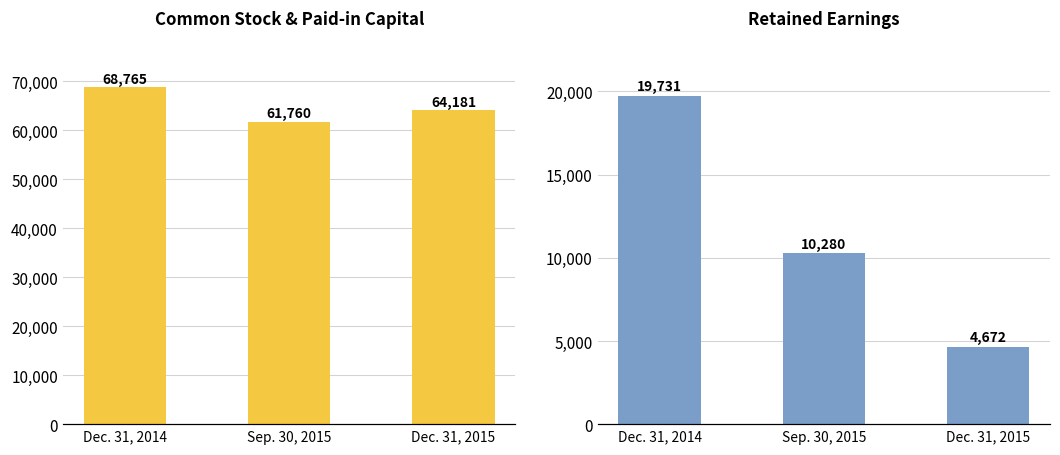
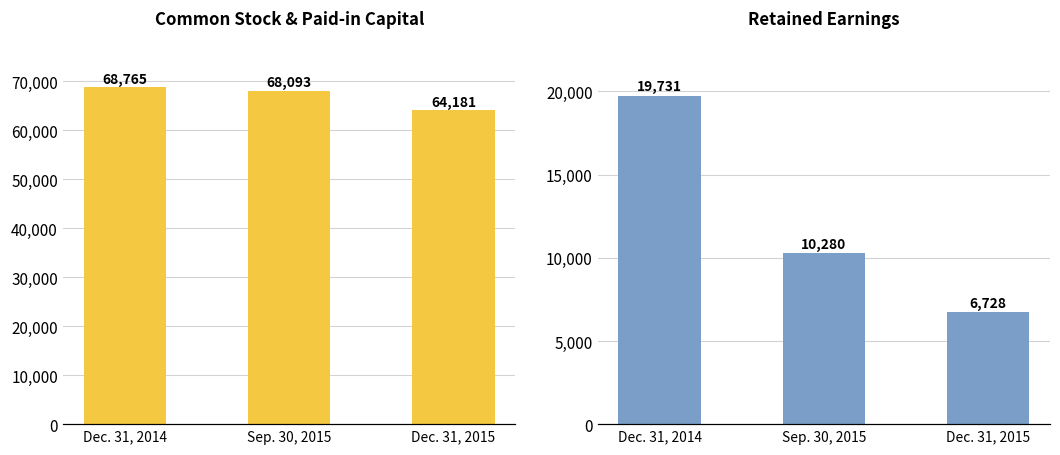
  {
    "Common Stock & Paid-in Capital": {
      "Dec. 31, 2014": "68,765",
-     "Sep. 30, 2015": "61,760",
+     "Sep. 30, 2015": "68,093",
      "Dec. 31, 2015": "64,181"
    },
    "Retained Earnings": {
      "Dec. 31, 2014": "19,731",
      "Sep. 30, 2015": "10,280",
-     "Dec. 31, 2015": "4,672"
+     "Dec. 31, 2015": "6,728"
    }
  }
